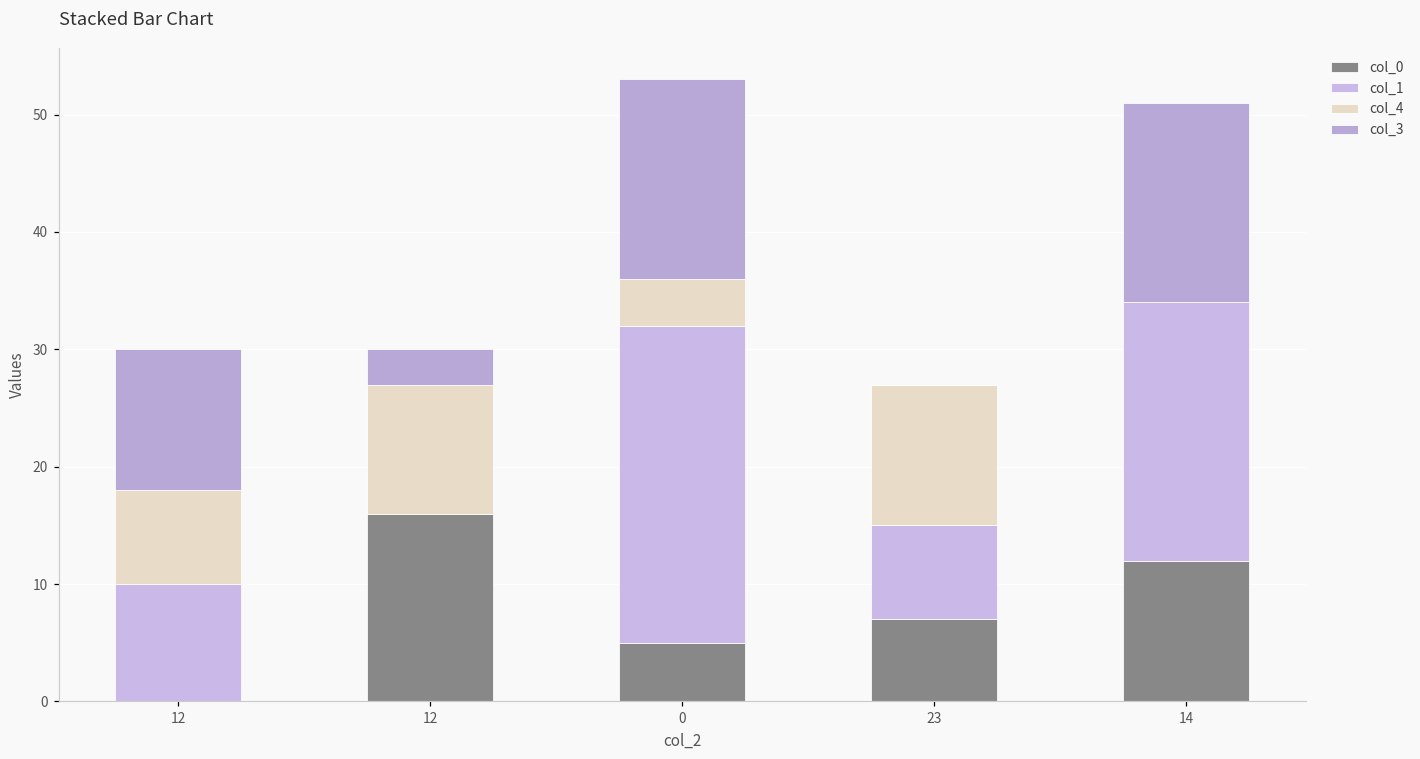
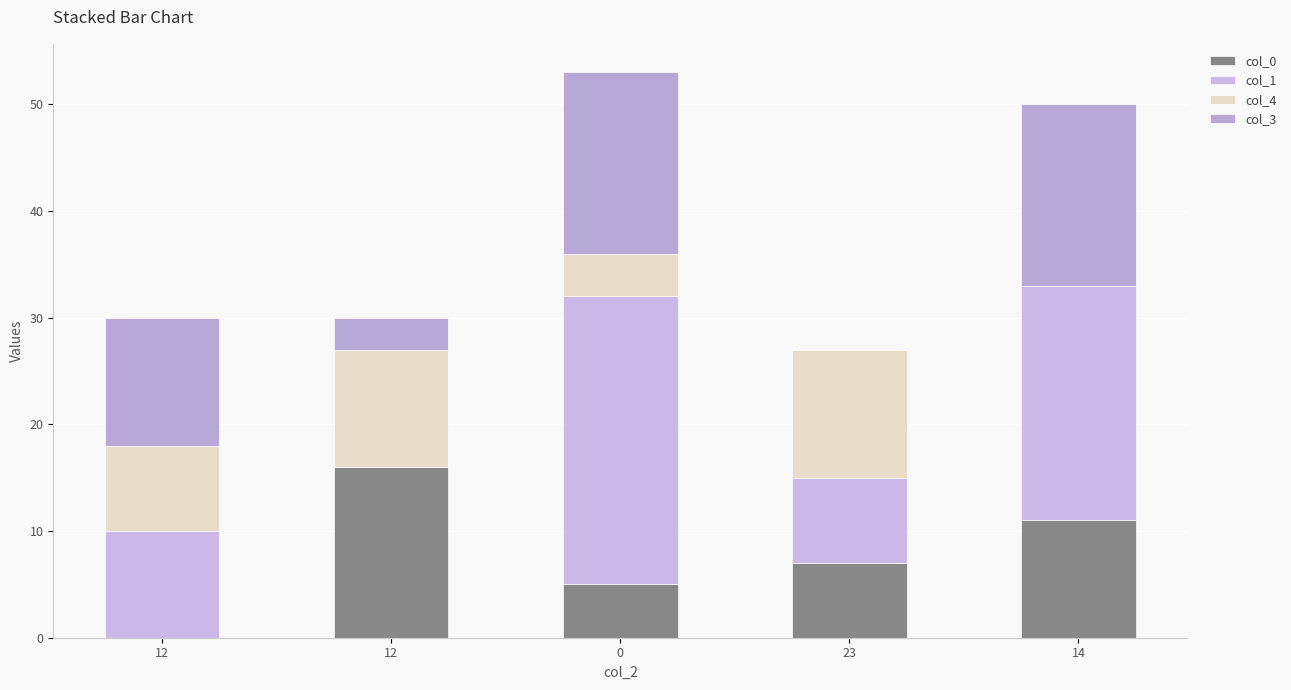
  {
    "col_0": {
      "0": 5,
      "23": 7,
-     "14": 12
+     "14": 11
    }
  }
